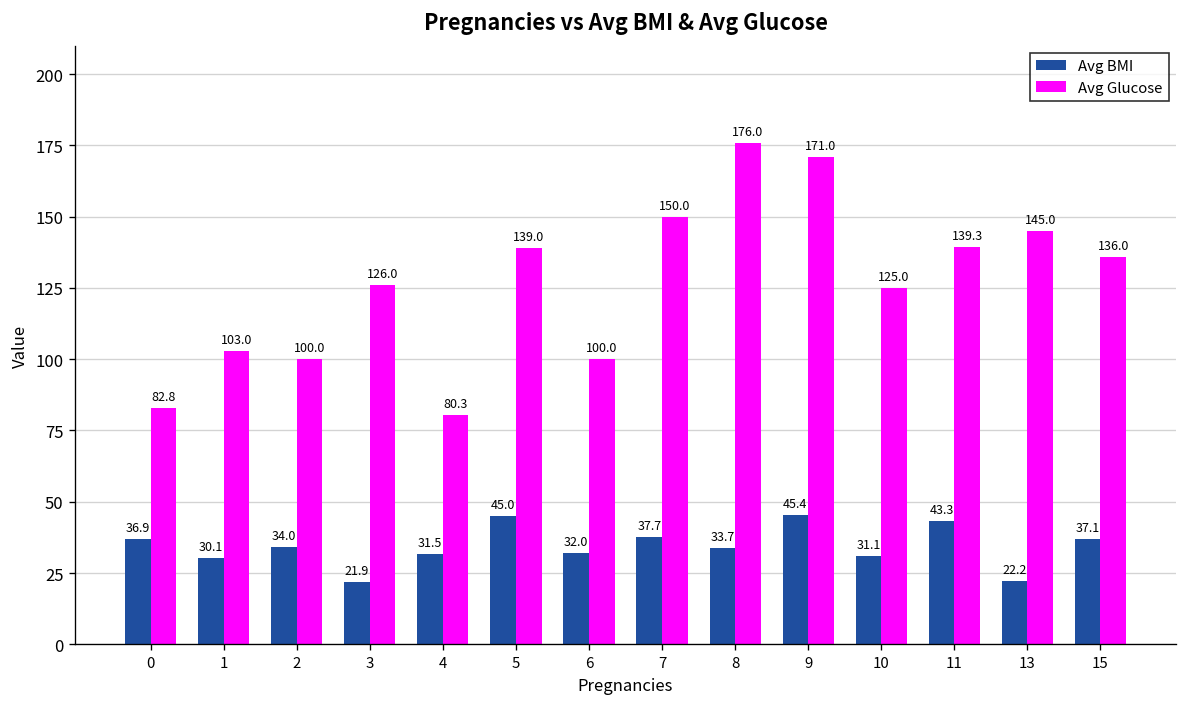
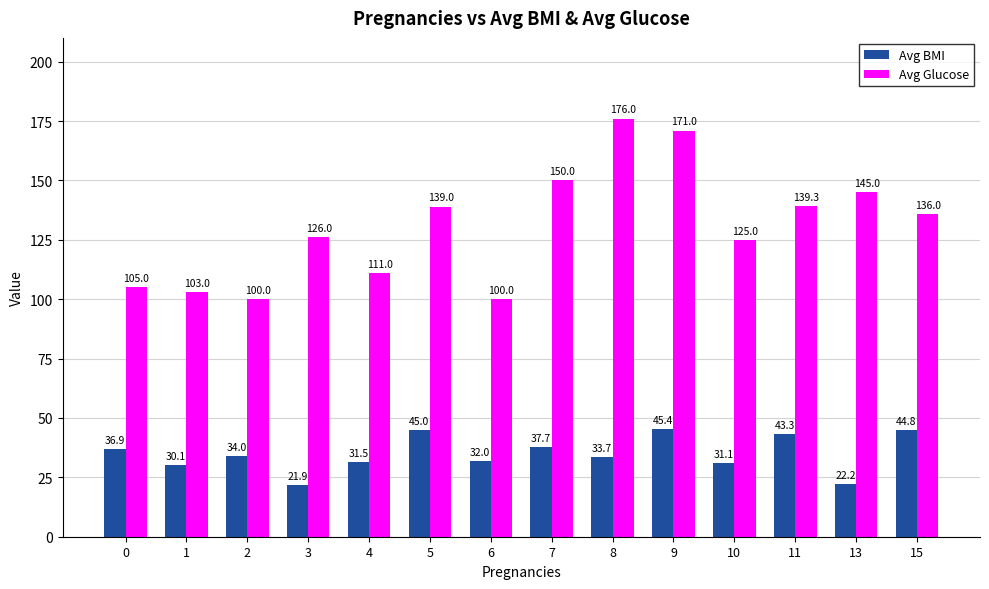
  {
    "Avg BMI": {
      "0": 36.9,
      "1": 30.1,
      "2": 34.0,
      "3": 21.9,
      "4": 31.5,
      "5": 45.0,
      "6": 32.0,
      "7": 37.7,
      "8": 33.7,
      "9": 45.4,
      "10": 31.1,
      "11": 43.3,
      "13": 22.2,
-     "15": 37.1
+     "15": 44.8
    },
    "Avg Glucose": {
-     "0": 82.8,
+     "0": 105.0,
      "1": 103.0,
      "2": 100.0,
      "3": 126.0,
-     "4": 80.3,
+     "4": 111.0,
      "5": 139.0,
      "6": 100.0,
      "7": 150.0,
      "8": 176.0,
      "9": 171.0,
      "10": 125.0,
      "11": 139.3,
      "13": 145.0,
      "15": 136.0
    }
  }
